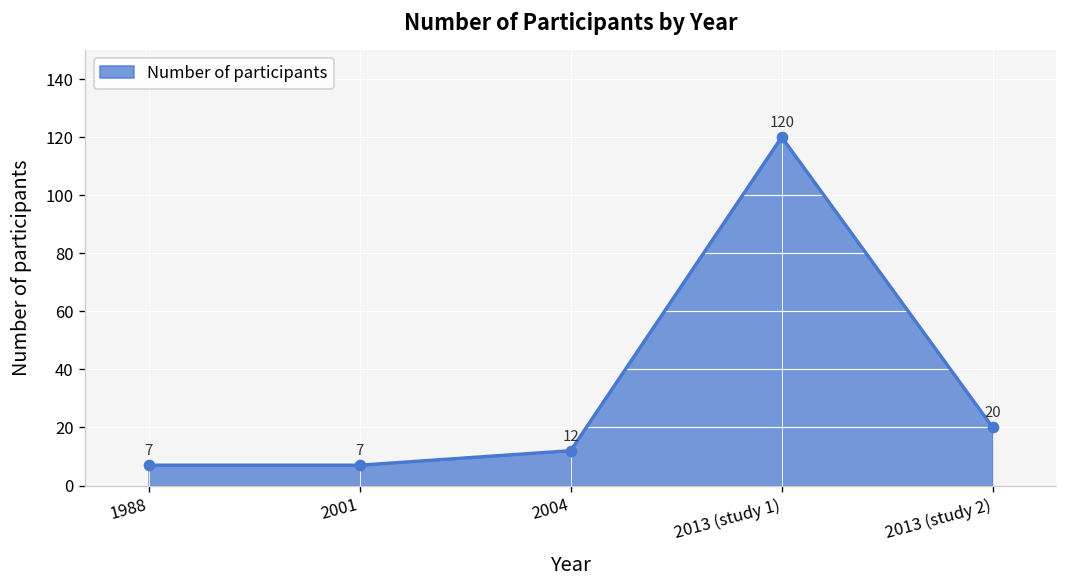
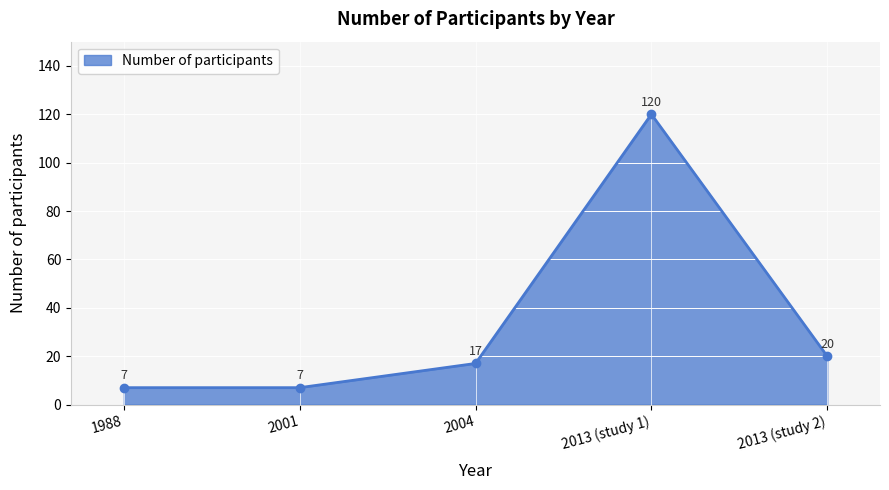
  {
    "1988": 7,
    "2001": 7,
-   "2004": 12,
+   "2004": 17,
    "2013 (study 1)": 120,
    "2013 (study 2)": 20
  }
